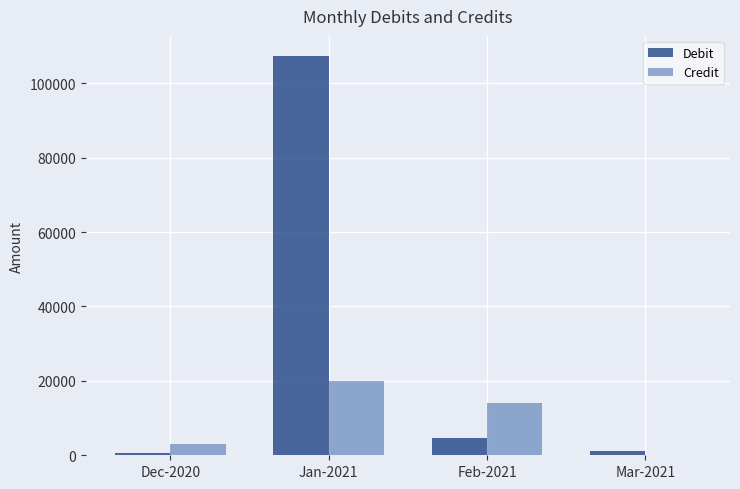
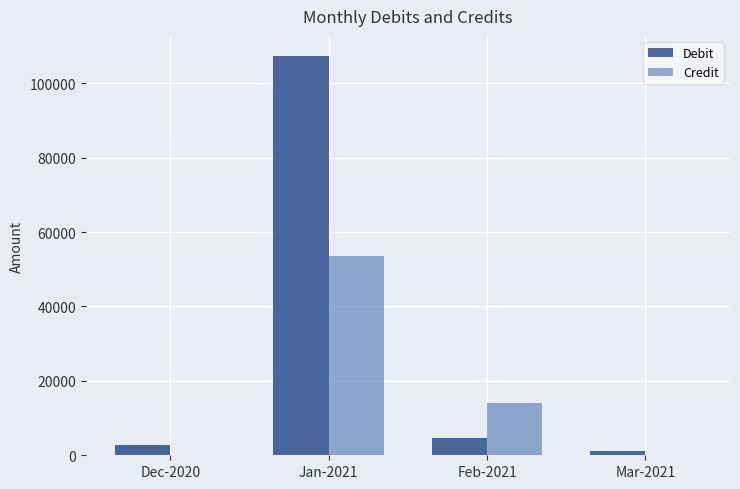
  {
    "Debit": {
-     "Dec-2020": 1000,
+     "Dec-2020": 3000,
      "Jan-2021": 107000,
      "Feb-2021": 5000,
      "Mar-2021": 1000
    },
    "Credit": {
-     "Dec-2020": 3000,
-     "Jan-2021": 20000,
+     "Dec-2020": 0,
+     "Jan-2021": 54000,
      "Feb-2021": 14000
    }
  }
